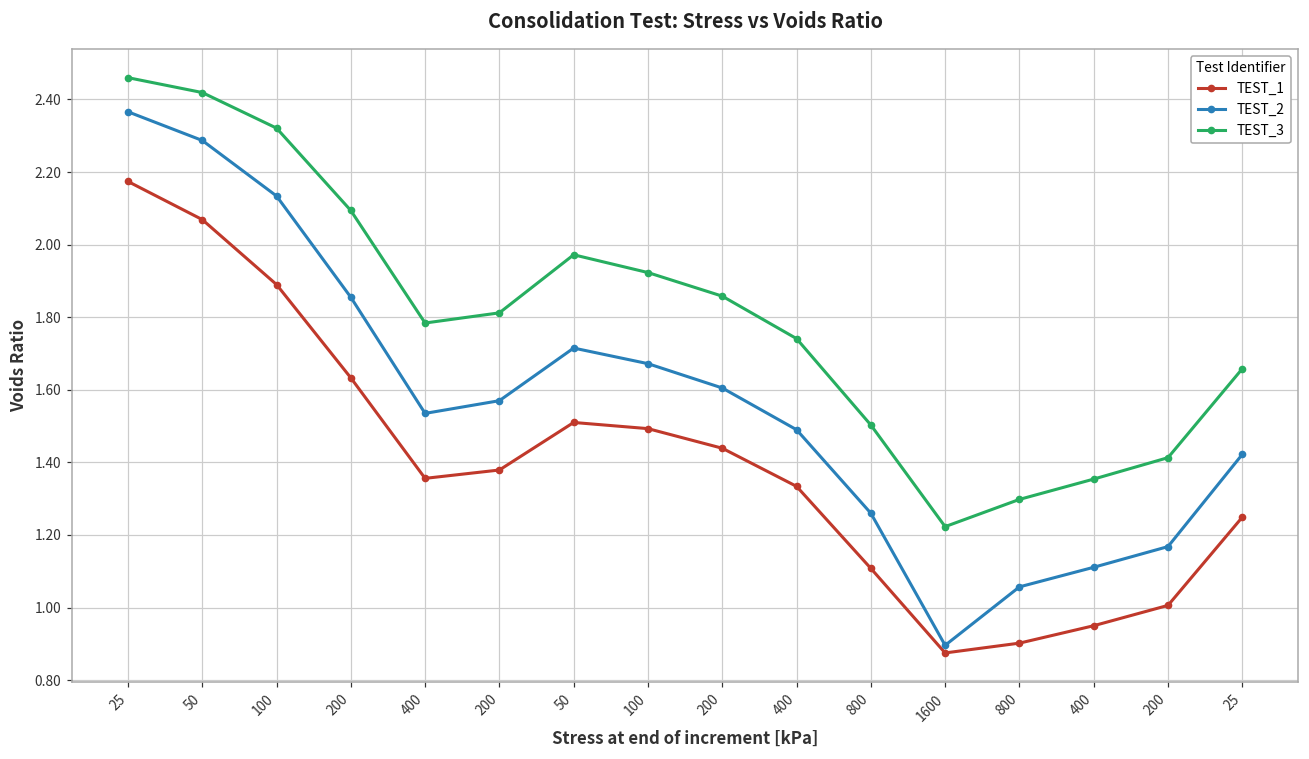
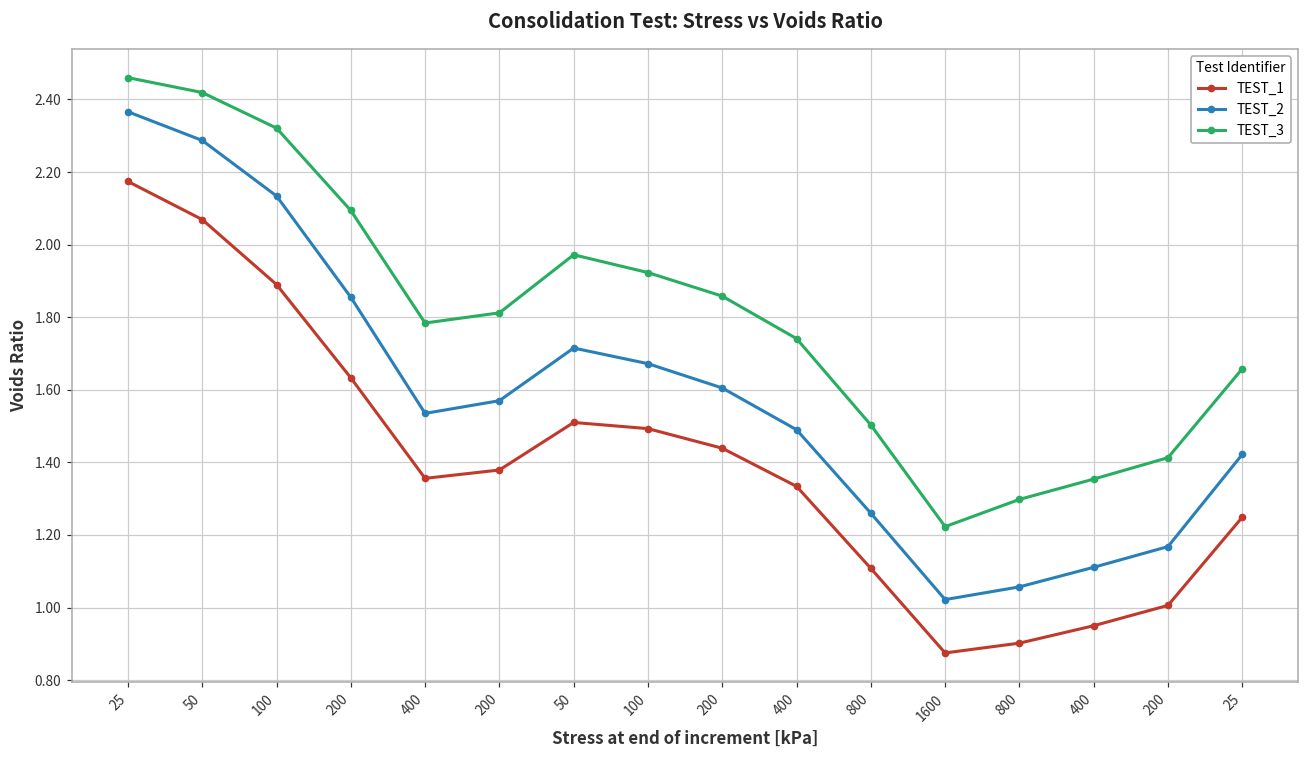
  {
    "TEST_1": {
      "1600": 0.88
    },
    "TEST_2": {
-     "1600": 0.90
+     "1600": 1.02
    },
    "TEST_3": {
      "1600": 1.22
    }
  }
